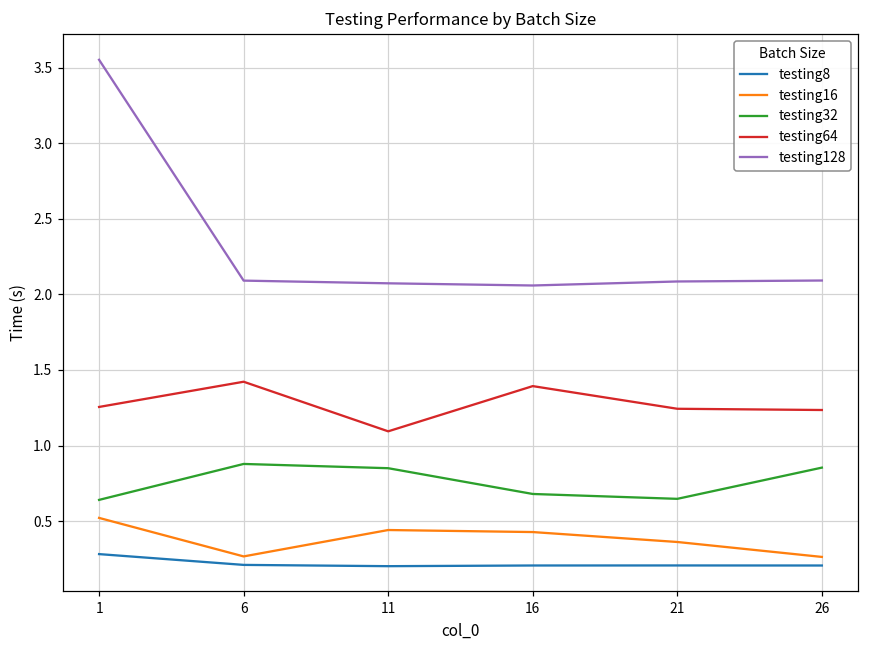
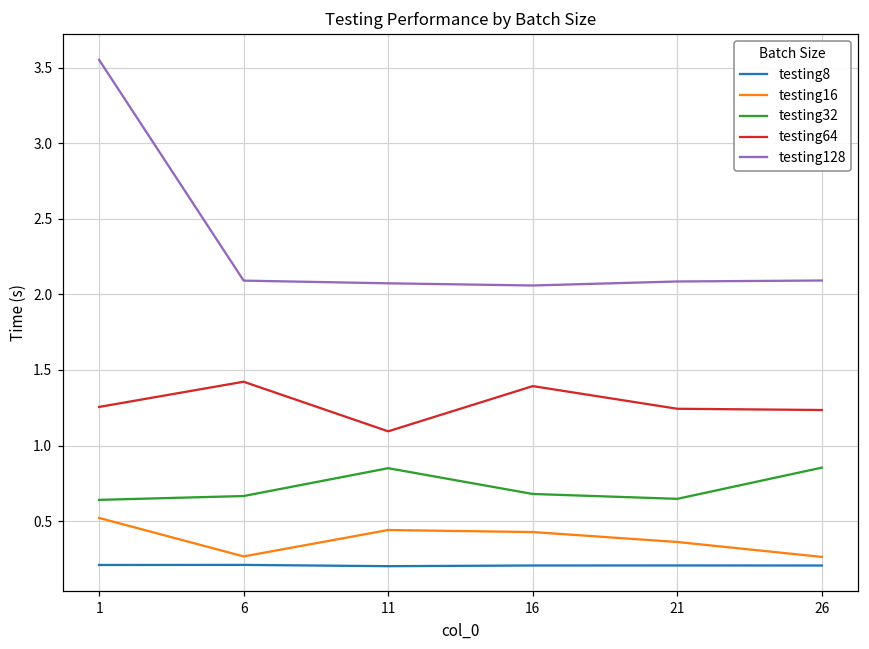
  {
    "testing8": {
-     "1": 0.28,
+     "1": 0.21,
      "6": 0.21,
      "11": 0.20,
      "16": 0.21,
      "21": 0.21,
      "26": 0.21
    },
    "testing16": {
      "1": 0.52,
      "6": 0.27,
      "11": 0.44,
      "16": 0.43,
      "21": 0.36,
      "26": 0.26
    },
    "testing32": {
      "1": 0.64,
-     "6": 0.88,
+     "6": 0.67,
      "11": 0.85,
      "16": 0.68,
      "21": 0.65,
      "26": 0.85
    },
    "testing64": {
      "1": 1.26,
      "6": 1.42,
      "11": 1.09,
      "16": 1.39,
      "21": 1.24,
      "26": 1.23
    },
    "testing128": {
      "1": 3.55,
      "6": 2.09,
      "11": 2.07,
      "16": 2.06,
      "21": 2.09,
      "26": 2.09
    }
  }
